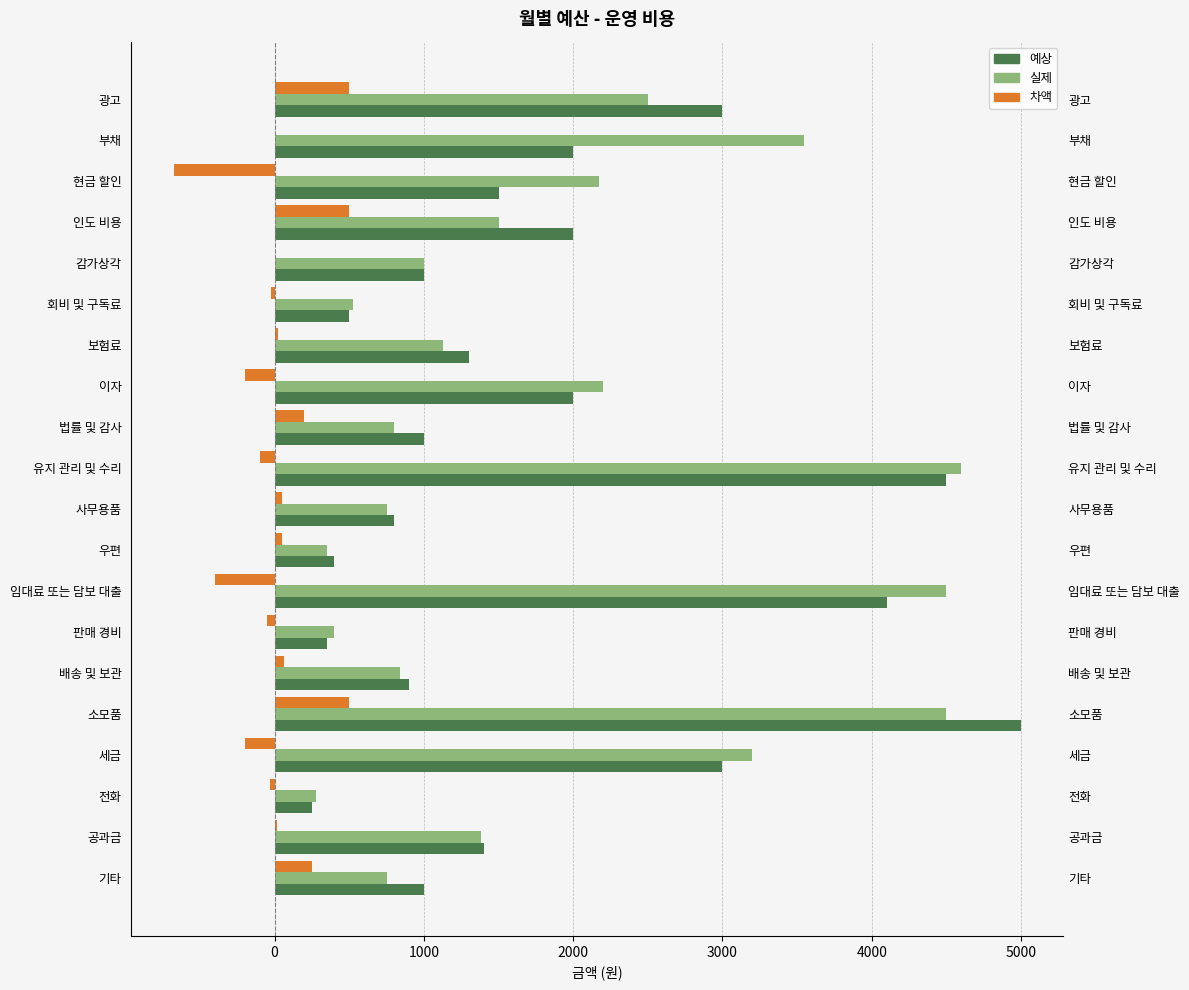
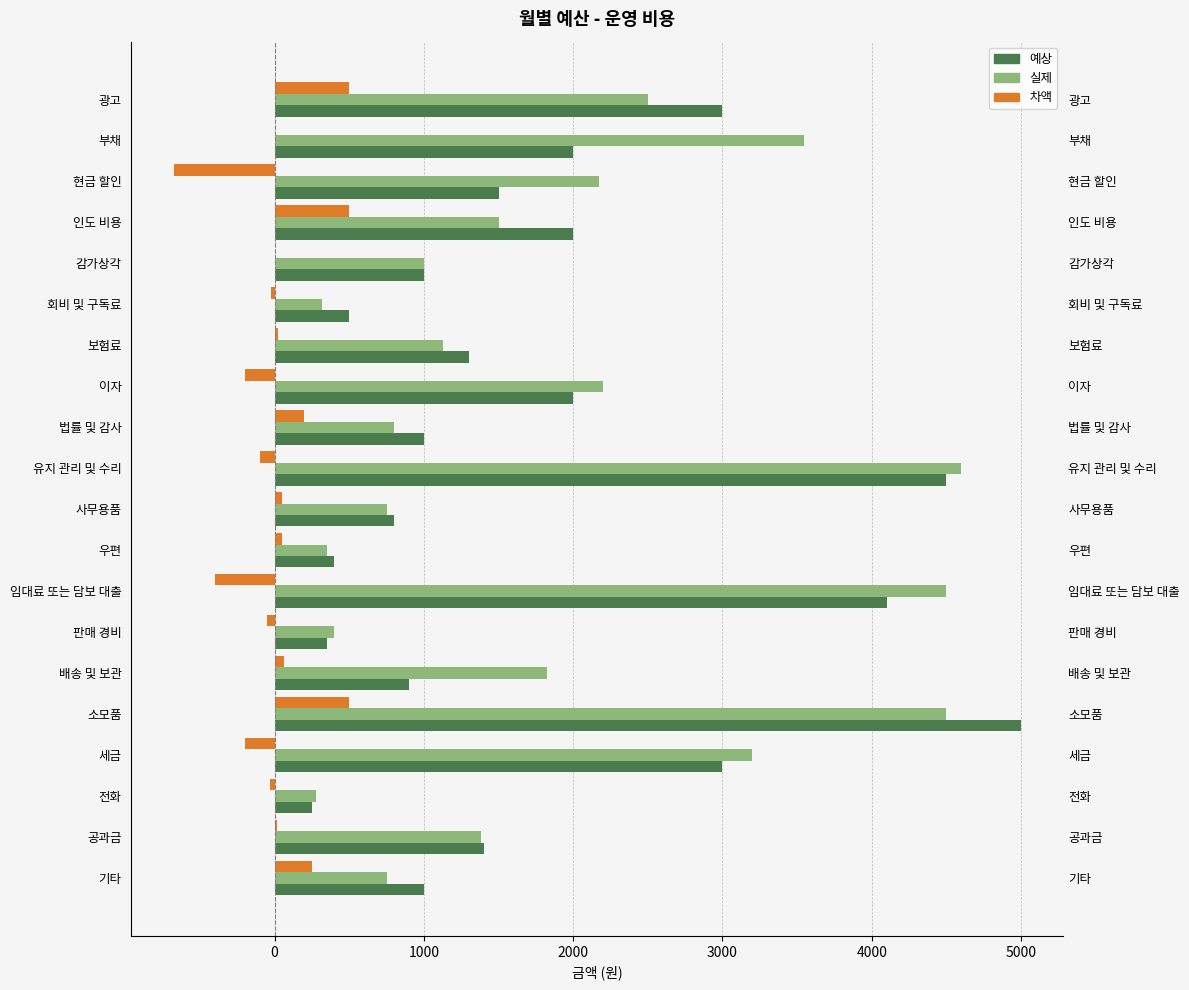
  {
    "실제": {
      "광고": 2500,
      "부채": 3540,
      "현금 할인": 2180,
      "인도 비용": 1500,
      "감가상각": 1000,
-     "회비 및 구독료": 530,
+     "회비 및 구독료": 320,
      "보험료": 1130,
      "이자": 2200,
      "법률 및 감사": 800,
      "유지 관리 및 수리": 4600,
      "사무용품": 750,
      "우편": 350,
      "임대료 또는 담보 대출": 4500,
      "판매 경비": 400,
-     "배송 및 보관": 840,
+     "배송 및 보관": 1820,
      "소모품": 4500,
      "세금": 3200,
      "전화": 280,
      "공과금": 1390,
      "기타": 750
    }
  }
